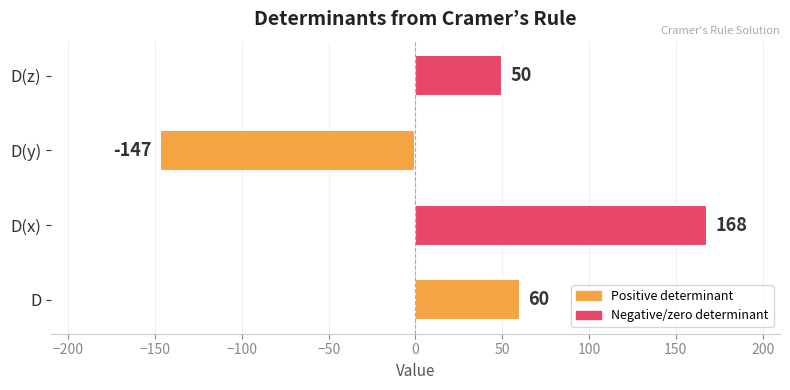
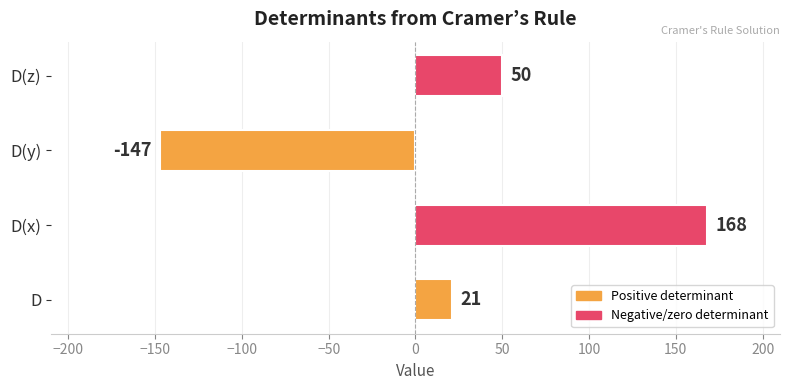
  {
    "D(z)": 50,
    "D(y)": -147,
    "D(x)": 168,
-   "D": 60
+   "D": 21
  }
